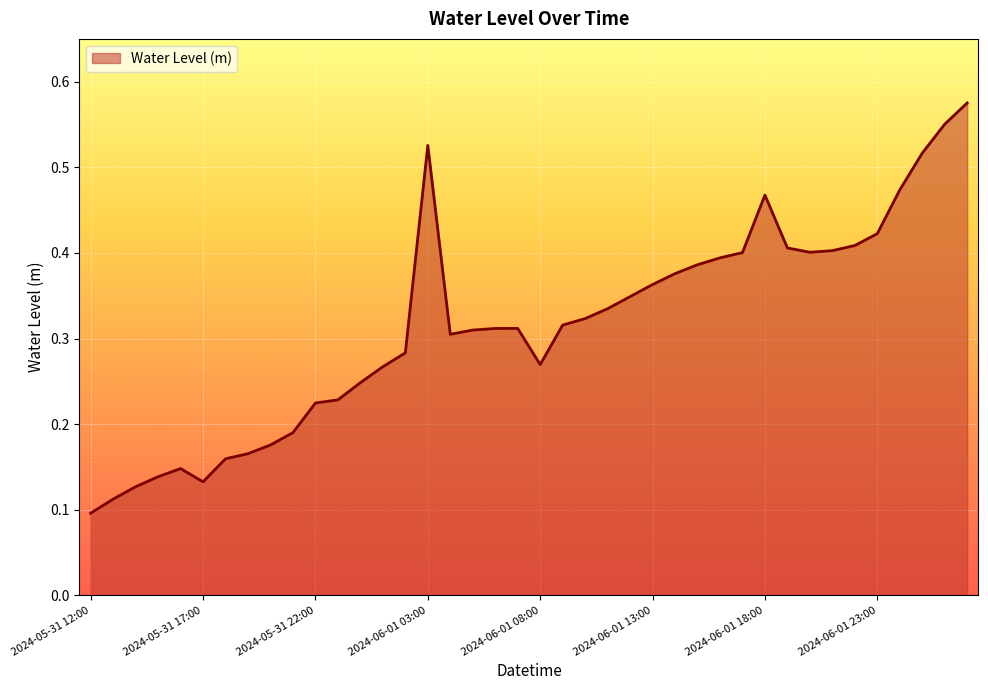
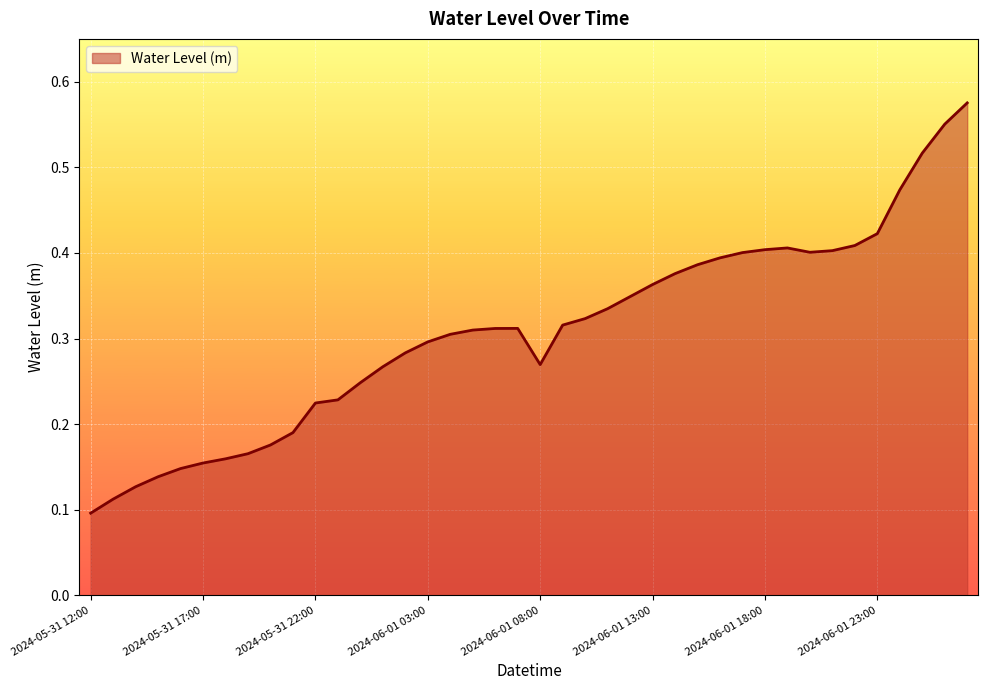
  {
    "2024-05-31 12:00": 0.10,
-   "2024-05-31 17:00": 0.13,
+   "2024-05-31 17:00": 0.15,
    "2024-05-31 22:00": 0.22,
-   "2024-06-01 03:00": 0.53,
+   "2024-06-01 03:00": 0.30,
    "2024-06-01 08:00": 0.27,
    "2024-06-01 13:00": 0.36,
-   "2024-06-01 18:00": 0.47,
+   "2024-06-01 18:00": 0.40,
    "2024-06-01 23:00": 0.42
  }
